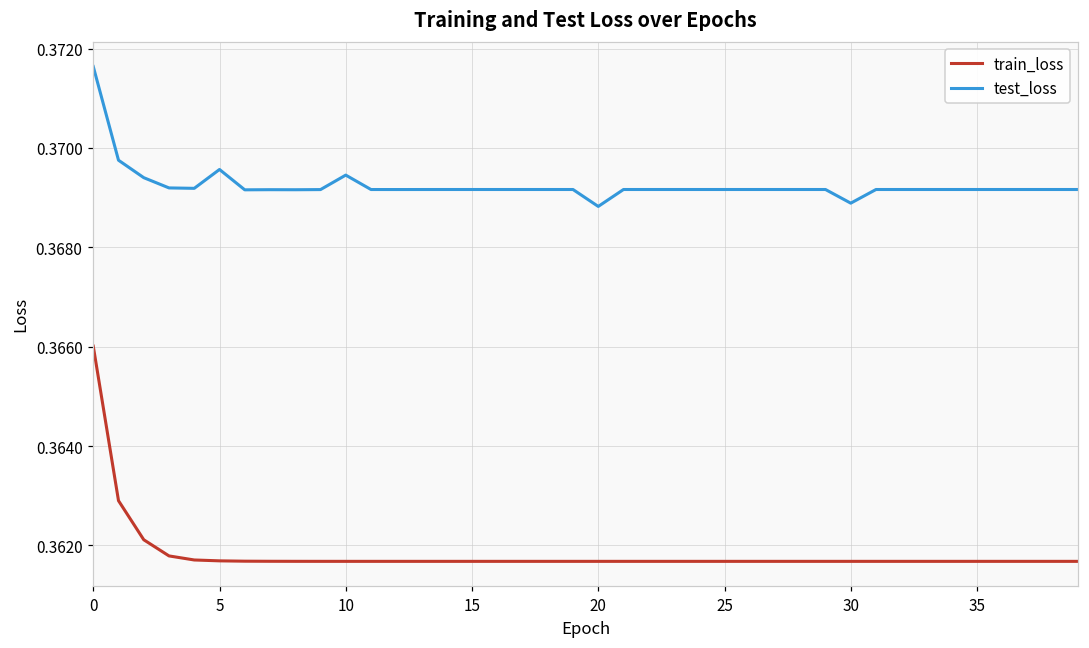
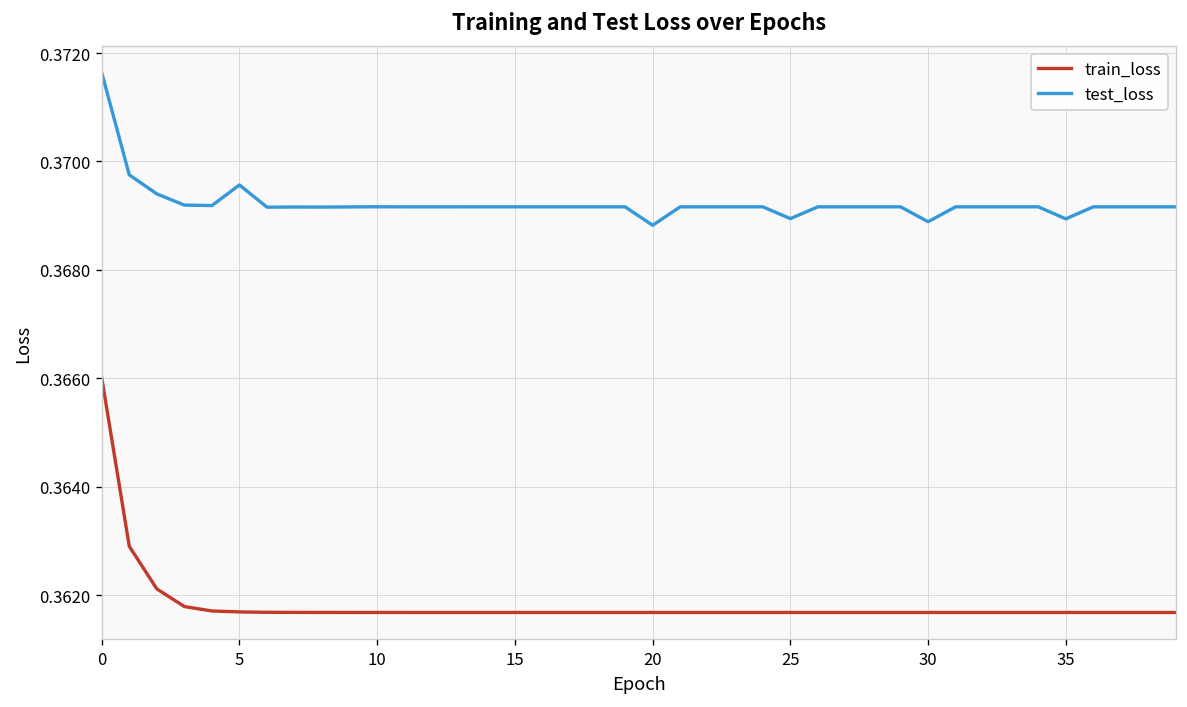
  {
    "train_loss": {
      "0": 0.3660,
      "5": 0.3617,
      "10": 0.3617,
      "15": 0.3617,
      "20": 0.3617,
      "25": 0.3617,
      "30": 0.3617,
      "35": 0.3617
    },
    "test_loss": {
      "0": 0.3716,
      "5": 0.3696,
-     "10": 0.3695,
+     "10": 0.3692,
      "15": 0.3692,
      "20": 0.3688,
-     "25": 0.3692,
+     "25": 0.3689,
      "30": 0.3689,
-     "35": 0.3692
+     "35": 0.3689
    }
  }
